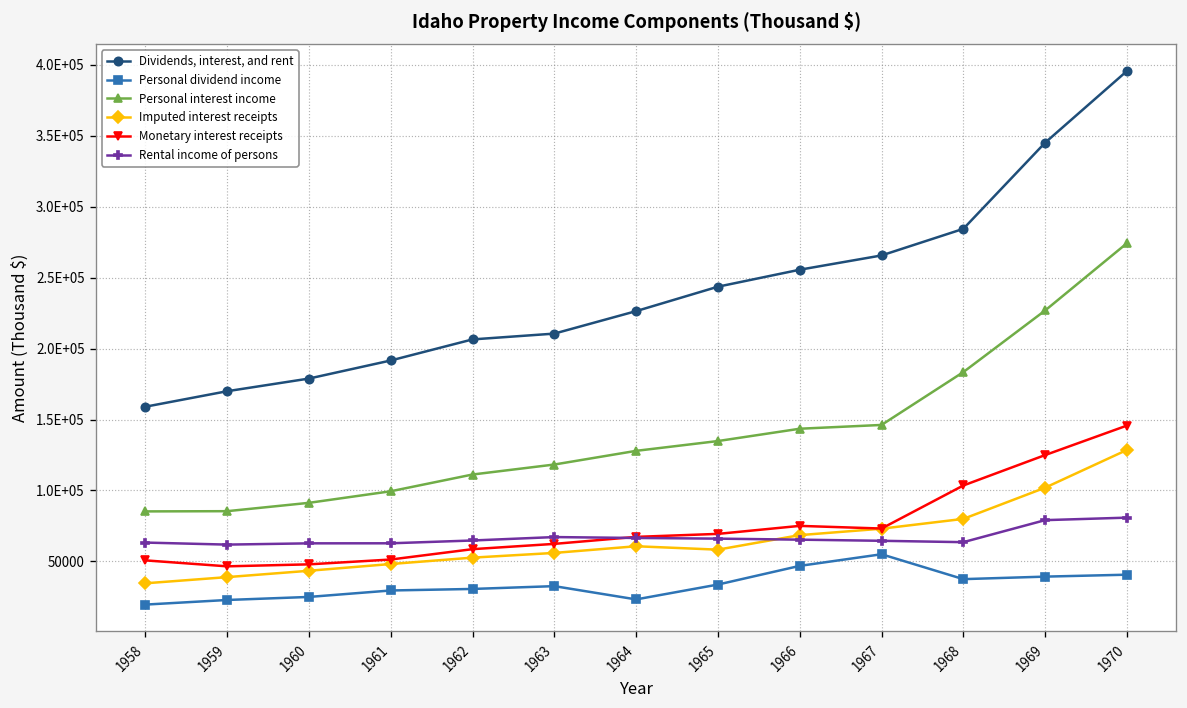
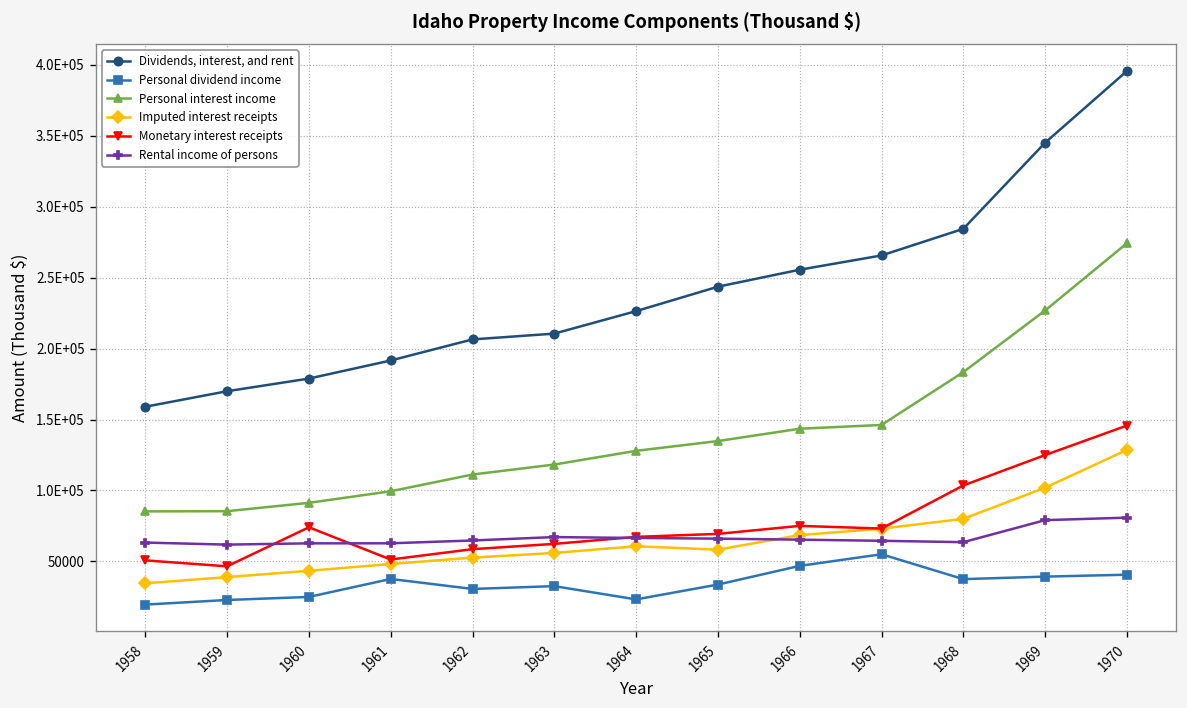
  {
    "Dividends, interest, and rent": {
      "1958": 159000,
      "1959": 170000,
      "1960": 179000,
      "1961": 192000,
      "1962": 206000,
      "1963": 211000,
      "1964": 226000,
      "1965": 244000,
      "1966": 256000,
      "1967": 266000,
      "1968": 284000,
      "1969": 345000,
      "1970": 396000
    },
    "Personal dividend income": {
      "1958": 20000,
      "1959": 23000,
      "1960": 25000,
-     "1961": 29000,
+     "1961": 38000,
      "1962": 31000,
      "1963": 33000,
      "1964": 23000,
      "1965": 34000,
      "1966": 47000,
      "1967": 55000,
      "1968": 37000,
      "1969": 39000,
      "1970": 41000
    },
    "Personal interest income": {
      "1958": 85000,
      "1959": 85000,
      "1960": 91000,
      "1961": 99000,
      "1962": 111000,
      "1963": 118000,
      "1964": 128000,
      "1965": 135000,
      "1966": 144000,
      "1967": 146000,
      "1968": 183000,
      "1969": 227000,
      "1970": 274000
    },
    "Imputed interest receipts": {
      "1958": 35000,
      "1959": 39000,
      "1960": 43000,
      "1961": 48000,
      "1962": 53000,
      "1963": 56000,
      "1964": 61000,
      "1965": 58000,
      "1966": 68000,
      "1968": 80000,
      "1969": 102000,
      "1970": 129000
    },
    "Monetary interest receipts": {
      "1958": 51000,
      "1959": 46000,
-     "1960": 48000,
+     "1960": 74000,
      "1961": 51000,
      "1962": 59000,
      "1963": 62000,
      "1965": 69000,
      "1966": 75000,
      "1968": 103000,
      "1969": 125000,
      "1970": 146000
    },
    "Rental income of persons": {
      "1958": 63000,
      "1959": 62000,
      "1960": 63000,
      "1961": 63000,
      "1962": 65000,
      "1963": 67000,
      "1965": 66000,
      "1966": 65000,
      "1967": 64000,
      "1968": 64000,
      "1969": 79000,
      "1970": 81000
    }
  }
